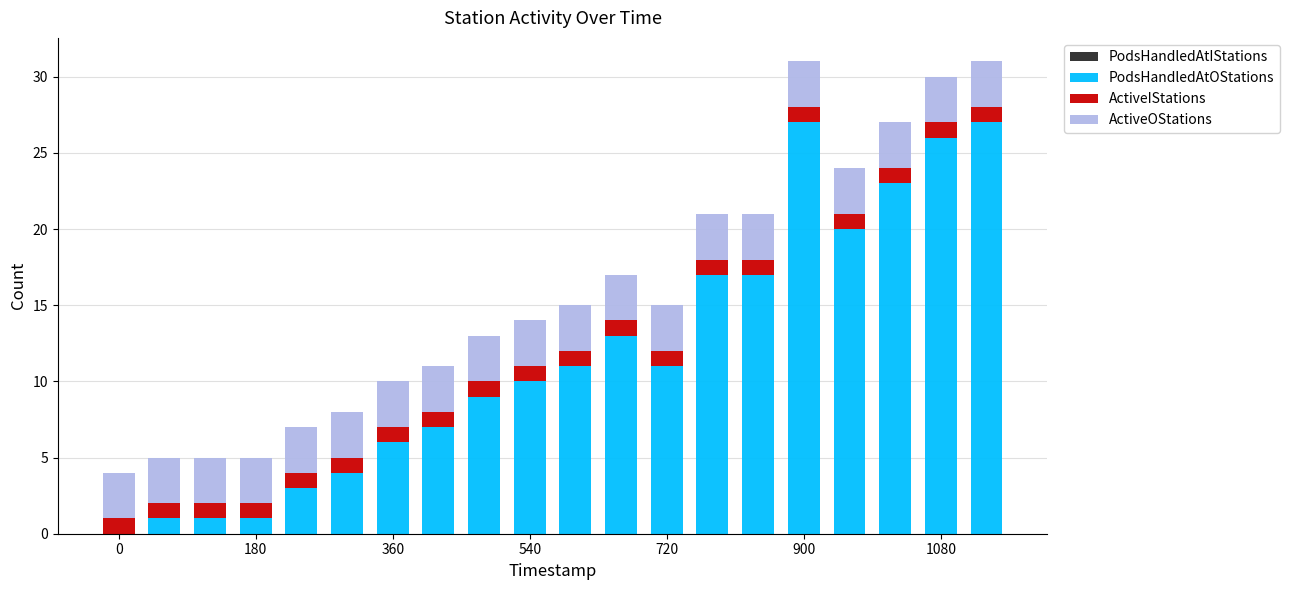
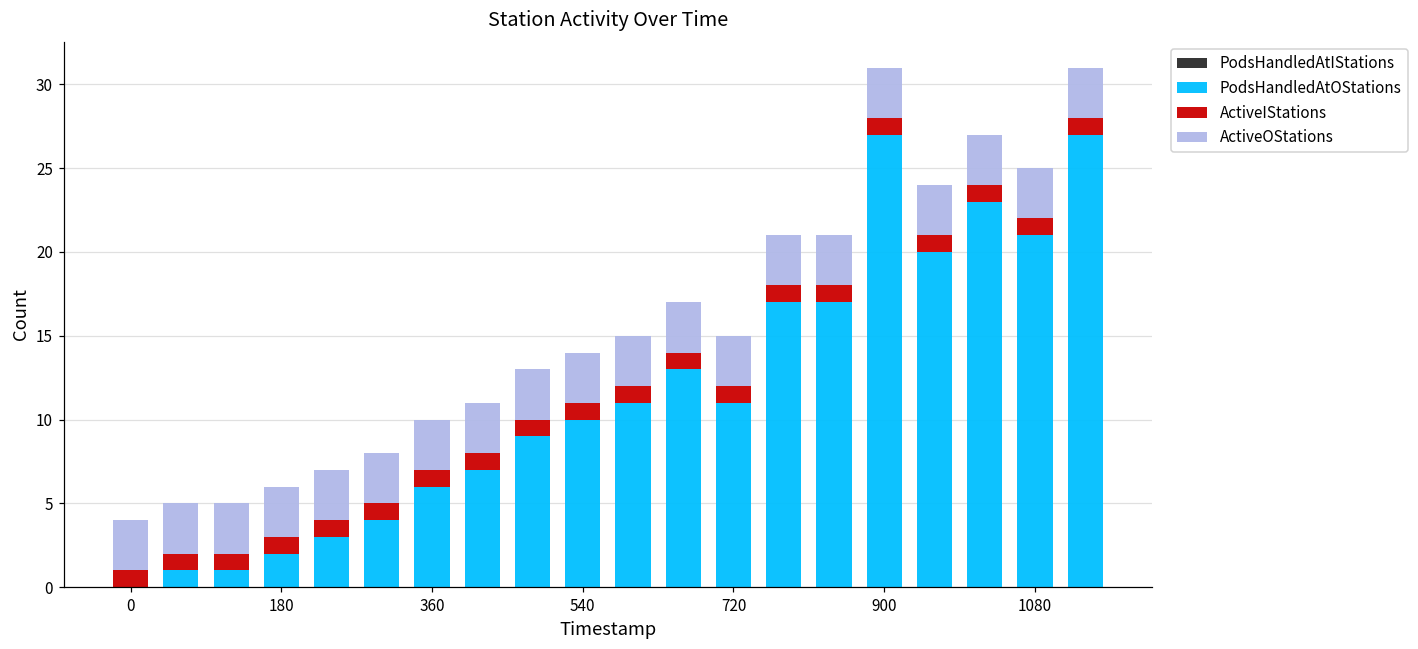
  {
    "PodsHandledAtIStations": {
      "0": 0,
      "180": 0,
      "360": 0,
      "540": 0,
      "720": 0,
      "900": 0,
      "1080": 0
    },
    "PodsHandledAtOStations": {
      "0": 0,
-     "180": 1,
+     "180": 2,
      "360": 6,
      "540": 10,
      "720": 11,
      "900": 27,
-     "1080": 26
+     "1080": 21
    },
    "ActiveIStations": {
      "0": 1,
      "180": 1,
      "360": 1,
      "540": 1,
      "720": 1,
      "900": 1,
      "1080": 1
    },
    "ActiveOStations": {
      "0": 3,
      "180": 3,
      "360": 3,
      "540": 3,
      "720": 3,
      "900": 3,
      "1080": 3
    }
  }
